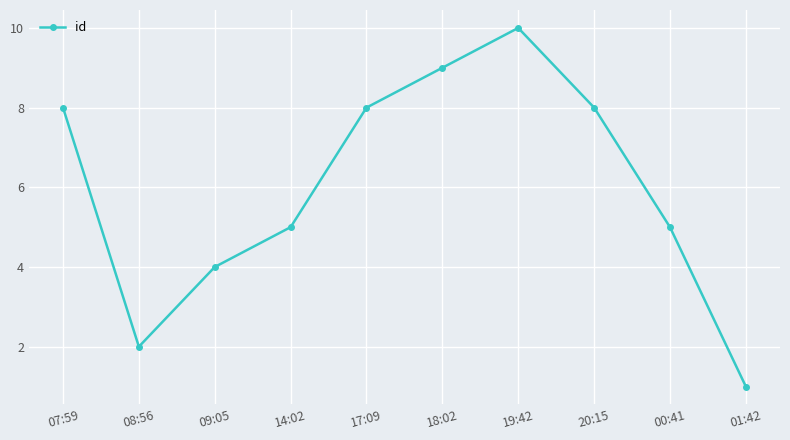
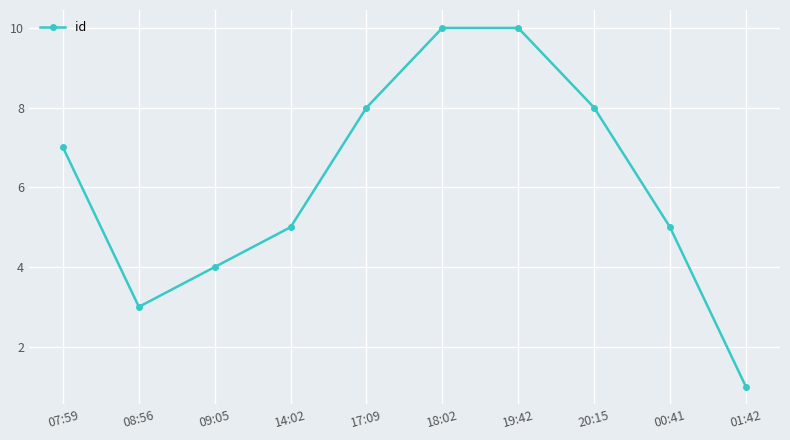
  {
-   "07:59": 8,
-   "08:56": 2,
+   "07:59": 7,
+   "08:56": 3,
    "09:05": 4,
    "14:02": 5,
    "17:09": 8,
-   "18:02": 9,
+   "18:02": 10,
    "19:42": 10,
    "20:15": 8,
    "00:41": 5,
    "01:42": 1
  }
